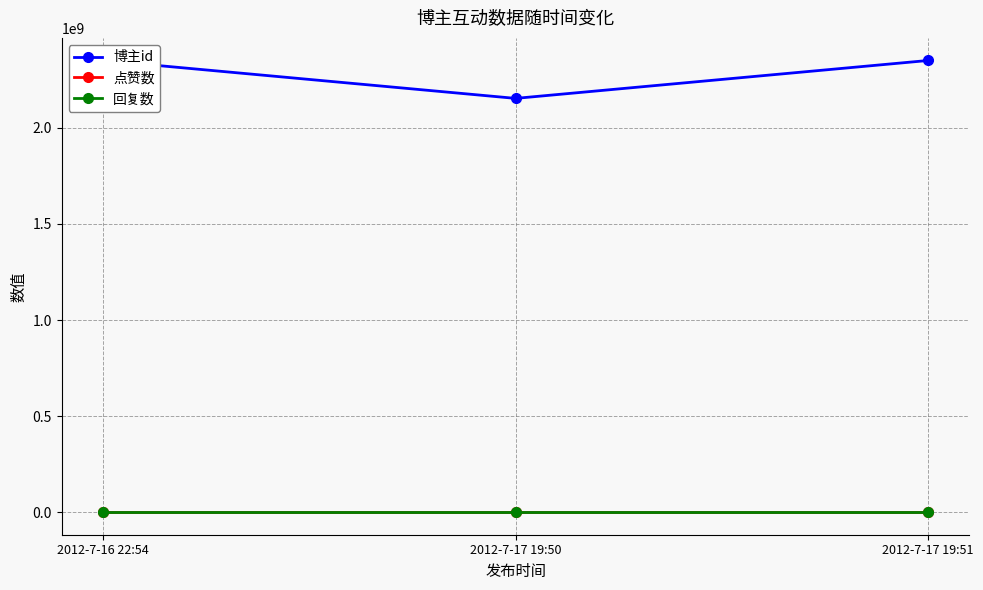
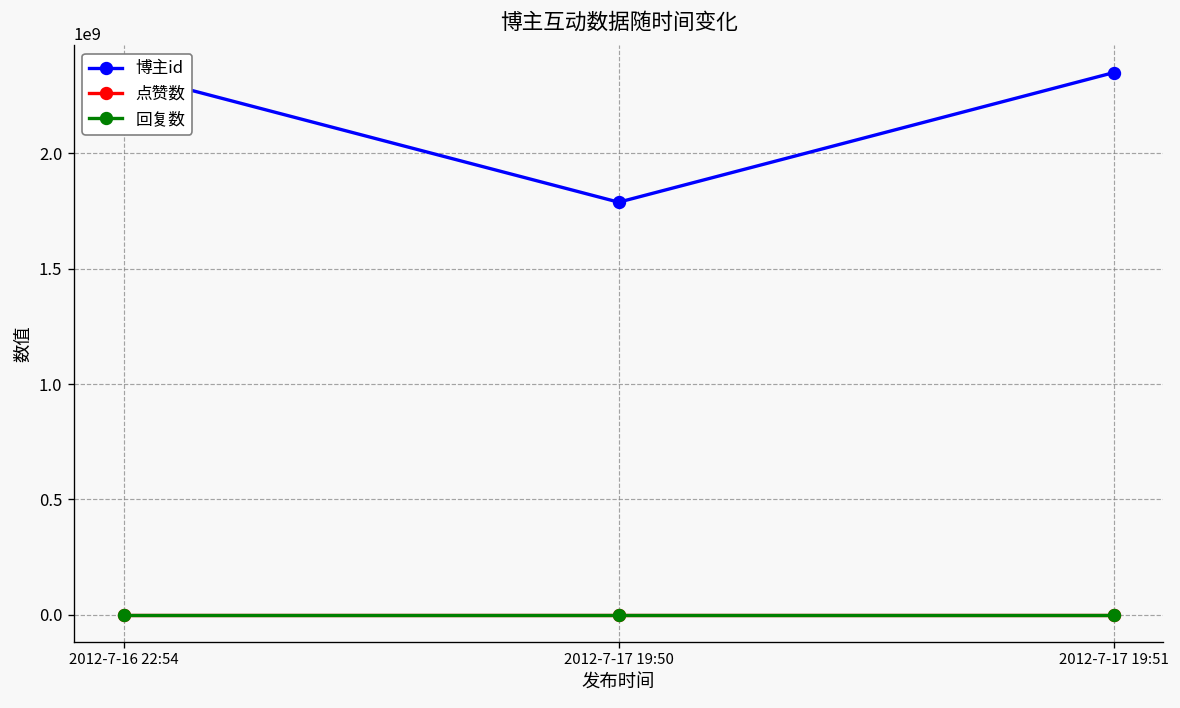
  {
    "博主id": {
-     "2012-7-17 19:50": 2150000000,
+     "2012-7-17 19:50": 1790000000,
      "2012-7-17 19:51": 2350000000
    },
    "回复数": {
      "2012-7-16 22:54": 0,
      "2012-7-17 19:50": 0,
      "2012-7-17 19:51": 0
    }
  }
